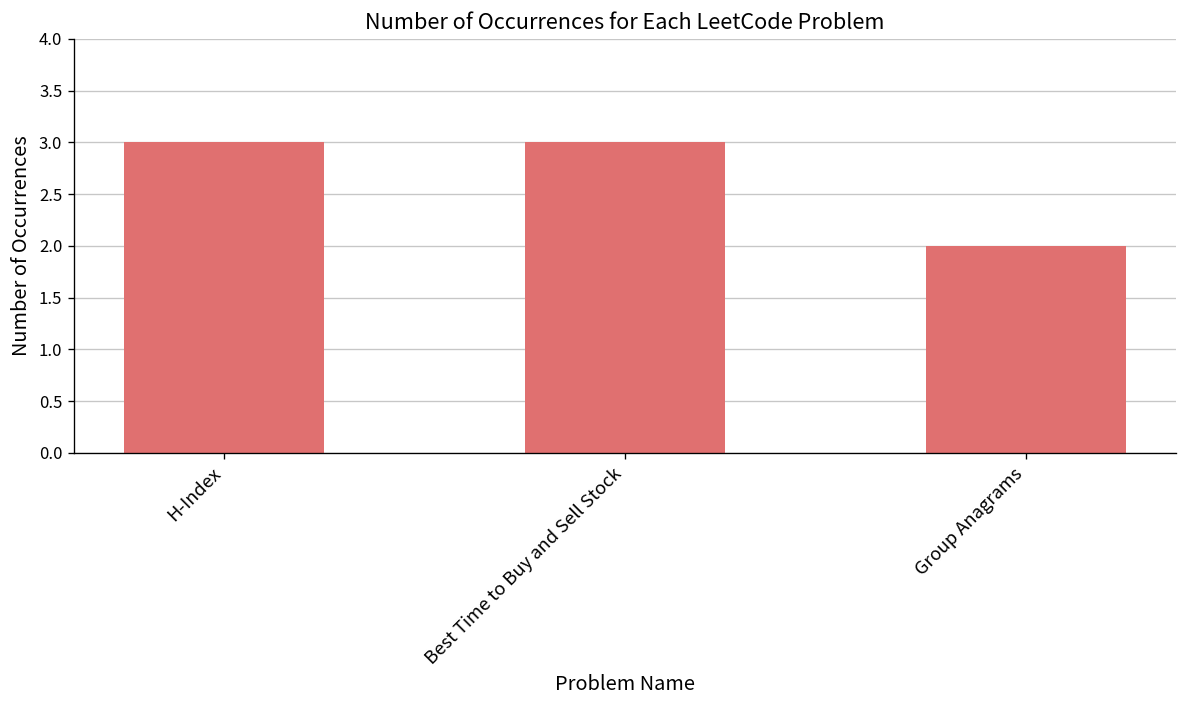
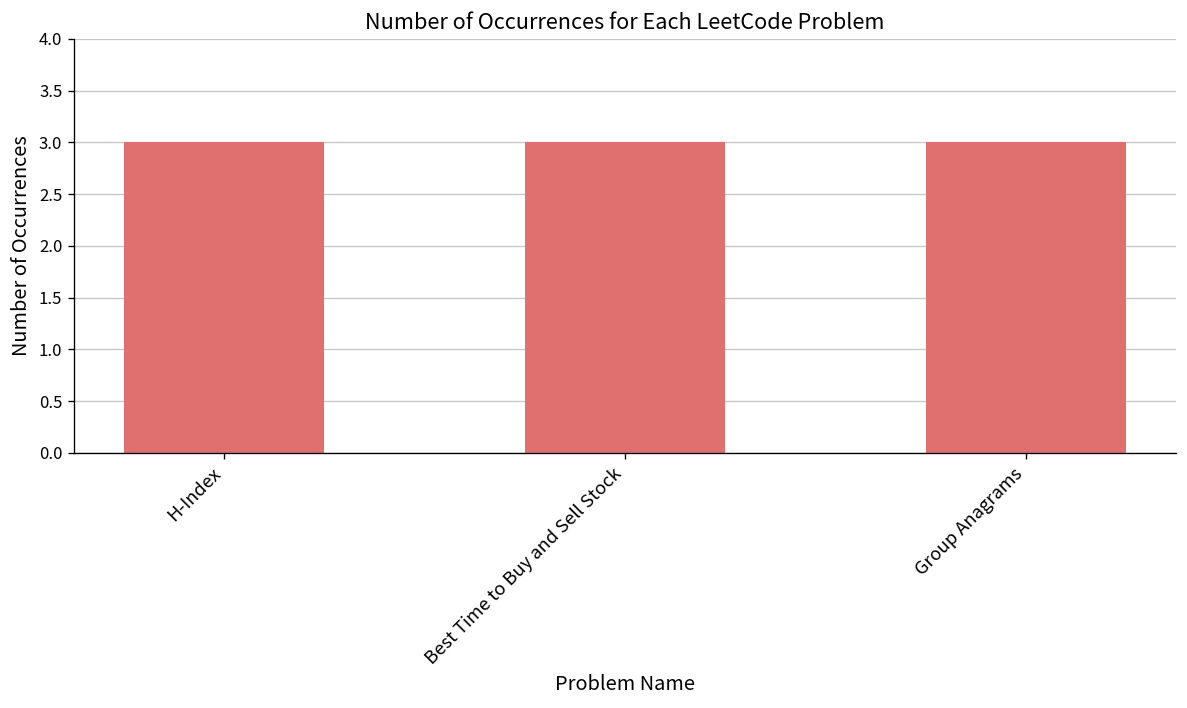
  {
    "H-Index": 3,
    "Best Time to Buy and Sell Stock": 3,
-   "Group Anagrams": 2
+   "Group Anagrams": 3
  }
